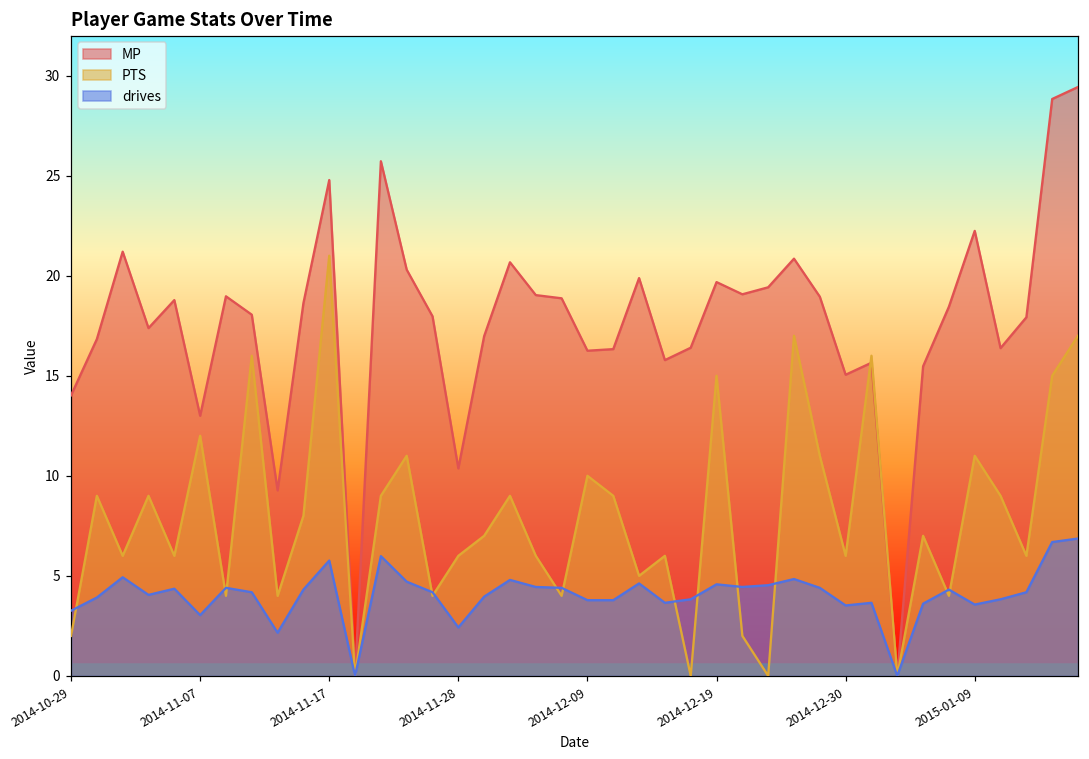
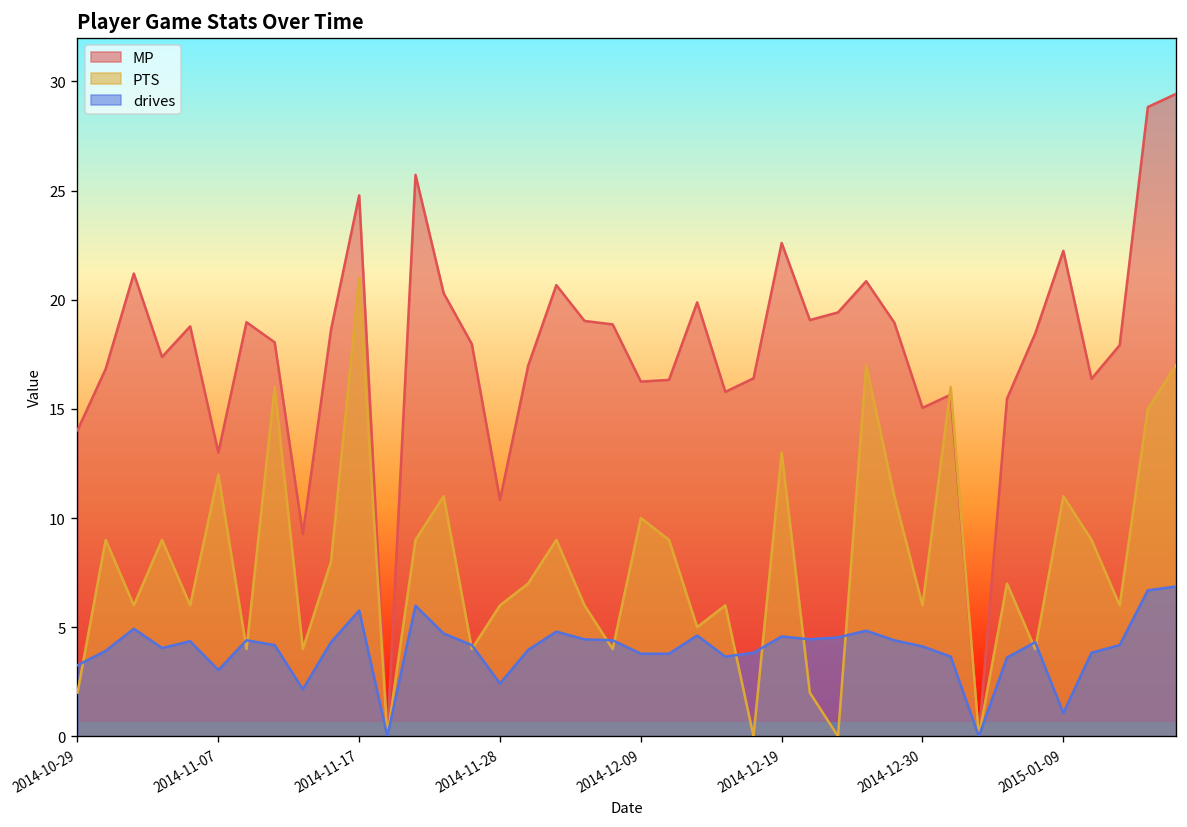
  {
    "MP": {
      "2014-10-29": 14.0,
      "2014-11-07": 13.0,
      "2014-11-17": 24.8,
-     "2014-11-28": 10.4,
+     "2014-11-28": 10.8,
      "2014-12-09": 16.3,
-     "2014-12-19": 19.7,
+     "2014-12-19": 22.6,
      "2014-12-30": 15.1,
      "2015-01-09": 22.2
    },
    "PTS": {
      "2014-10-29": 2,
      "2014-11-07": 12,
      "2014-11-17": 21,
      "2014-11-28": 6,
      "2014-12-09": 10,
-     "2014-12-19": 15,
+     "2014-12-19": 13,
      "2014-12-30": 6,
      "2015-01-09": 11
    },
    "drives": {
      "2014-10-29": 3.3,
      "2014-11-07": 3.0,
      "2014-11-17": 5.8,
      "2014-11-28": 2.4,
      "2014-12-09": 3.8,
      "2014-12-19": 4.6,
-     "2014-12-30": 3.5,
-     "2015-01-09": 3.6
+     "2014-12-30": 4.1,
+     "2015-01-09": 1.1
    }
  }
